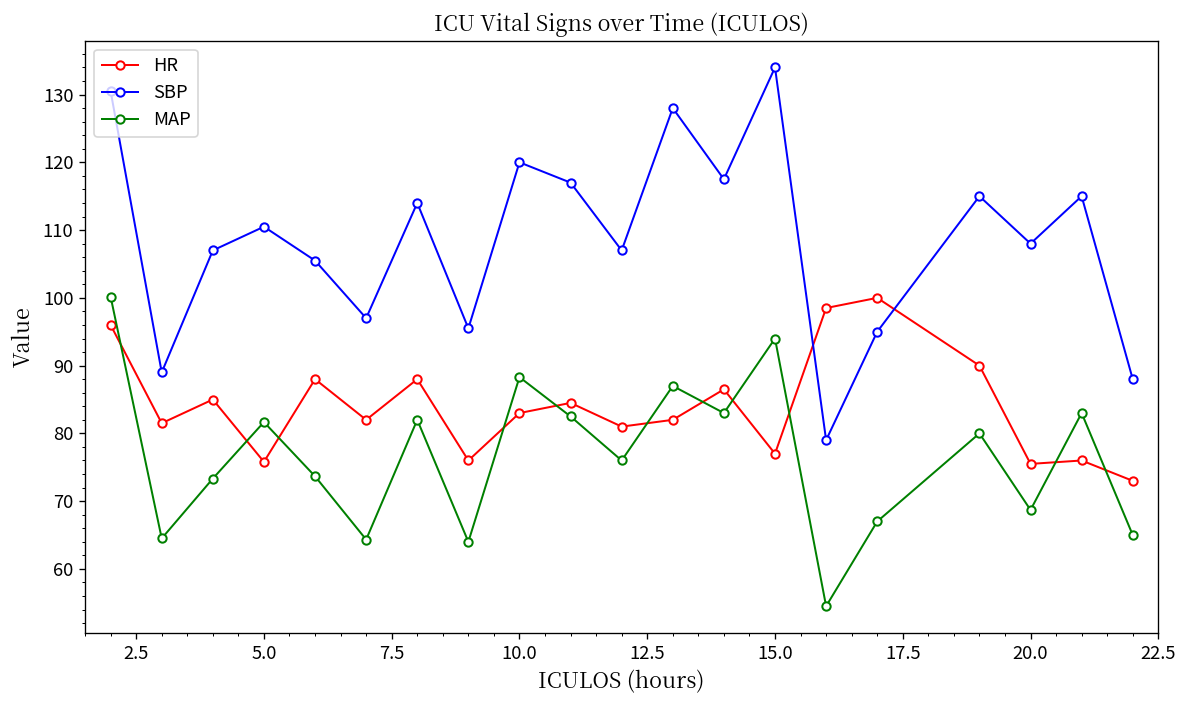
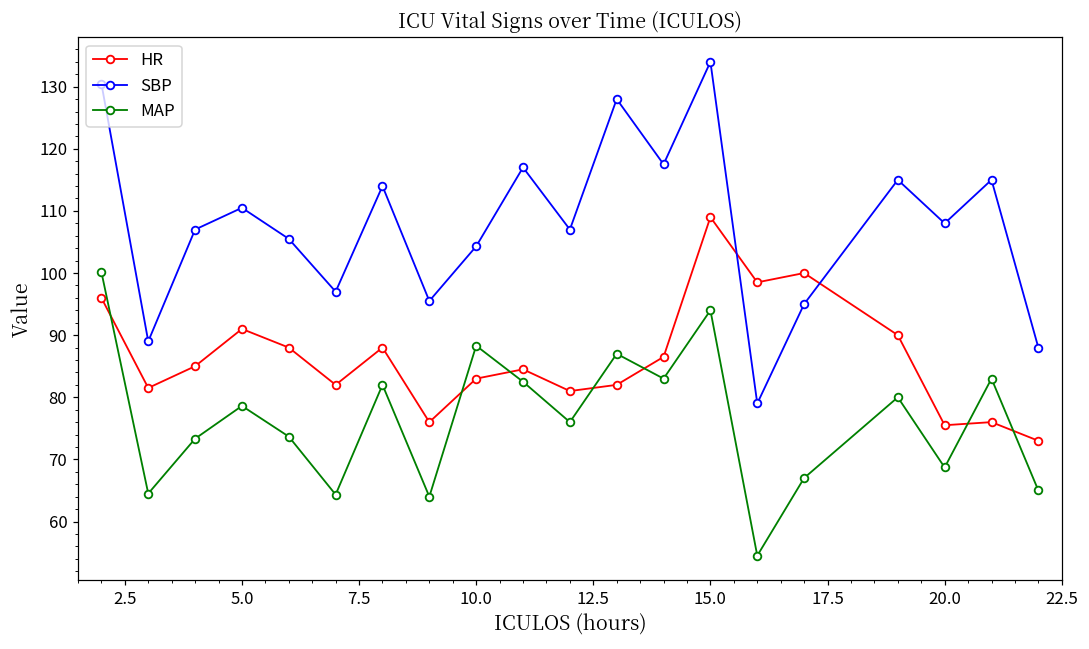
  {
    "HR": {
-     "5.0": 76,
+     "5.0": 91,
      "10.0": 83,
-     "15.0": 77,
+     "15.0": 109,
      "20.0": 76
    },
    "SBP": {
      "5.0": 111,
-     "10.0": 120,
+     "10.0": 104,
      "15.0": 134,
      "20.0": 108
    },
    "MAP": {
-     "5.0": 82,
+     "5.0": 79,
      "10.0": 88,
      "15.0": 94,
      "20.0": 69
    }
  }
